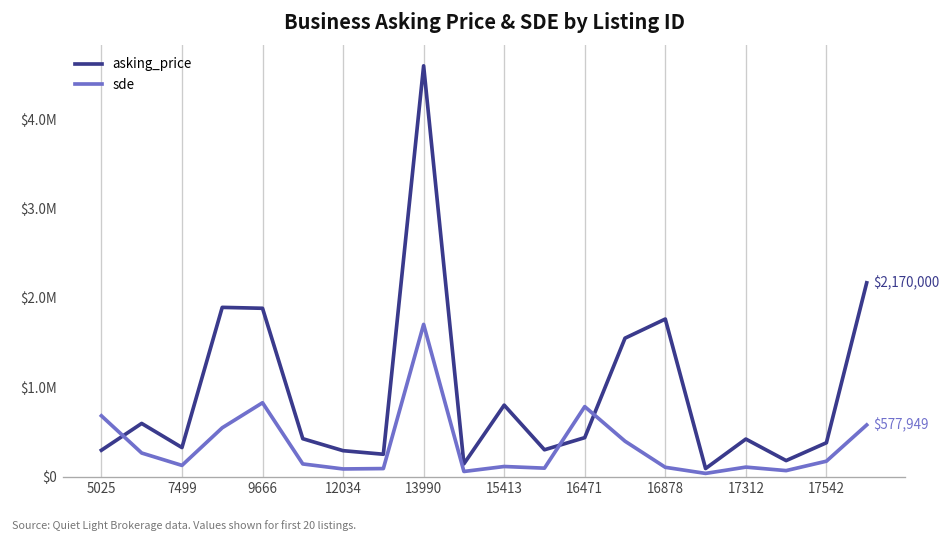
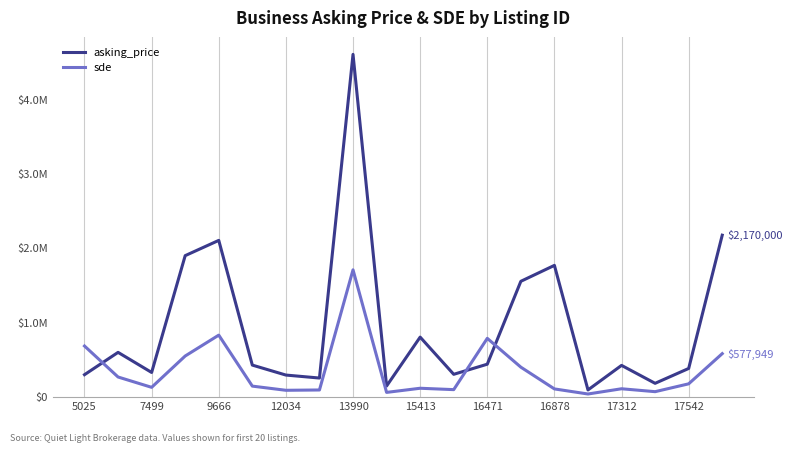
  {
    "asking_price": {
      "5025": "$300000",
      "7499": "$300000",
-     "9666": "$1900000",
+     "9666": "$2100000",
      "12034": "$300000",
      "13990": "$4600000",
      "15413": "$800000",
      "16471": "$400000",
      "16878": "$1800000",
      "17312": "$400000",
      "17542": "$400000"
    },
    "sde": {
      "5025": "$700000",
      "7499": "$100000",
      "9666": "$800000",
      "12034": "$100000",
      "13990": "$1700000",
      "15413": "$100000",
      "16471": "$800000",
      "16878": "$100000",
      "17312": "$100000",
      "17542": "$200000"
    }
  }
